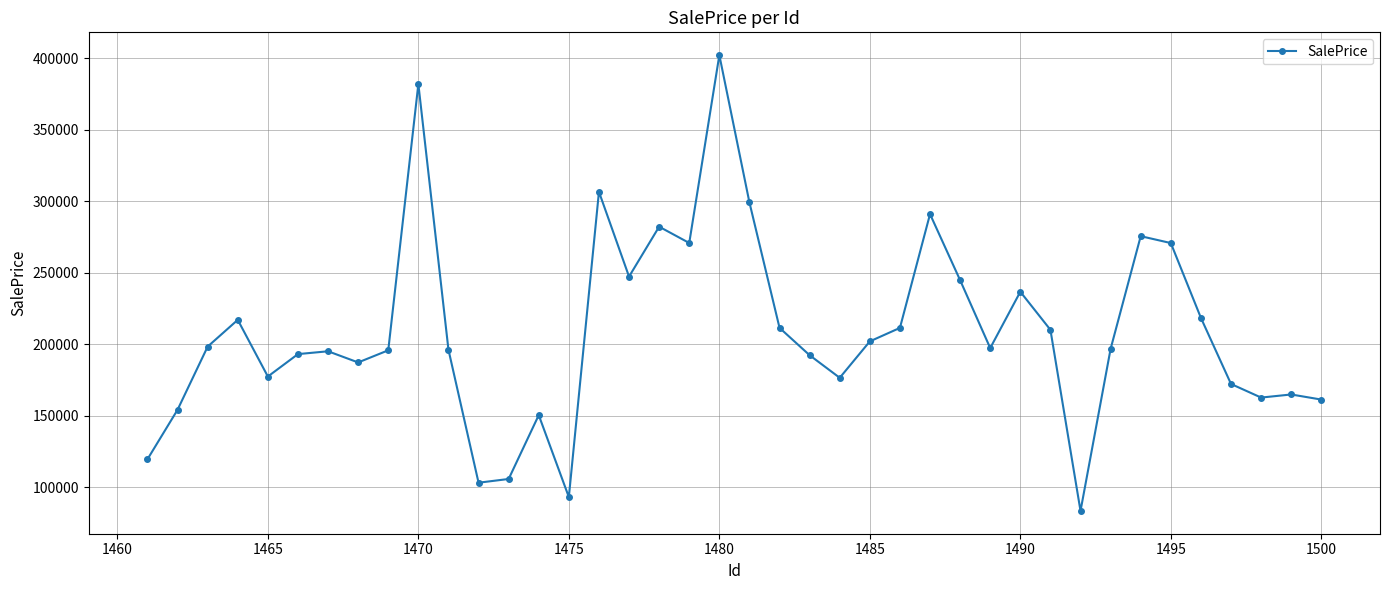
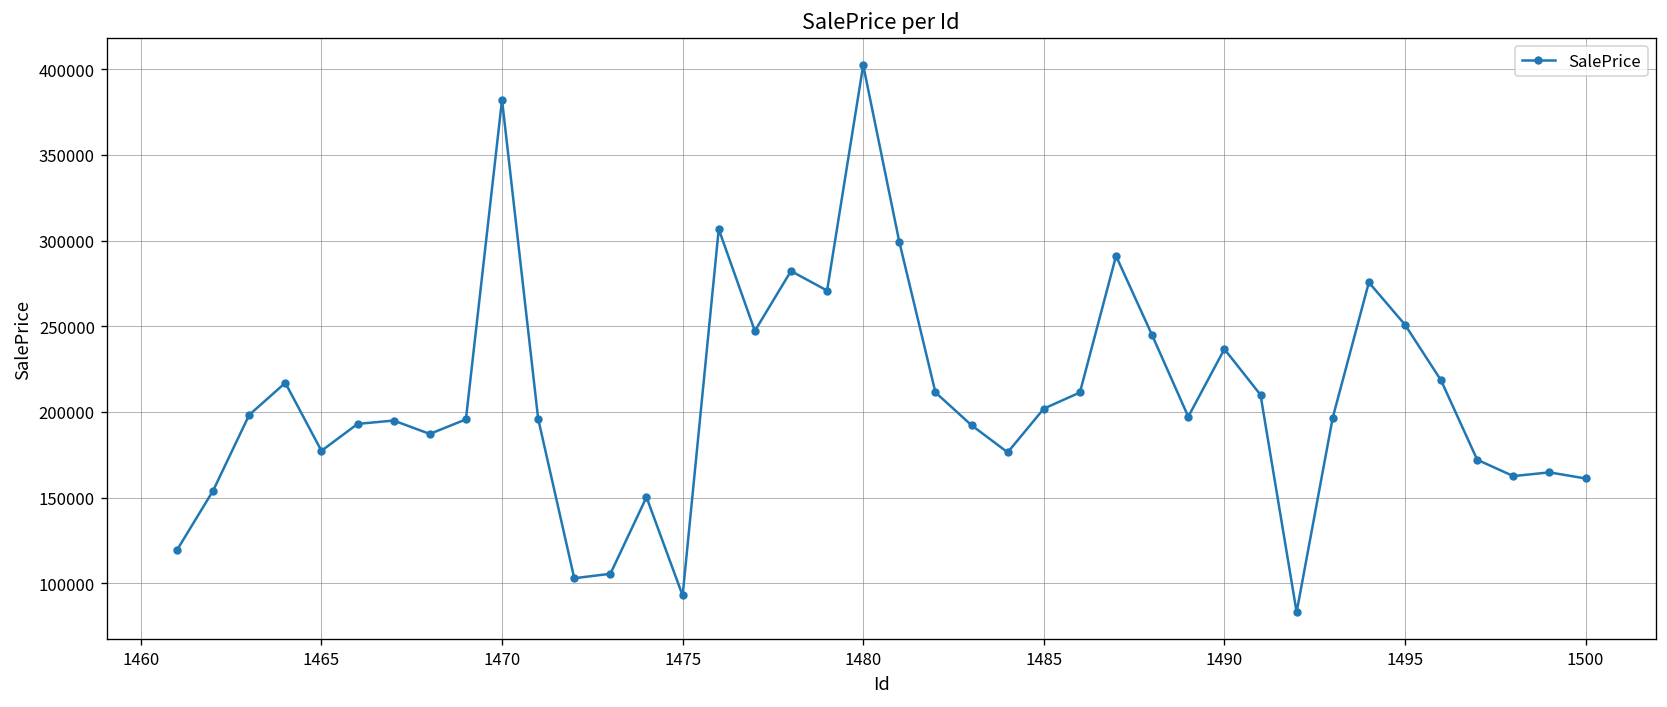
  {
    "1465": 177000,
    "1470": 382000,
    "1475": 93000,
    "1480": 402000,
    "1485": 202000,
    "1490": 237000,
-   "1495": 271000,
+   "1495": 251000,
    "1500": 161000
  }
